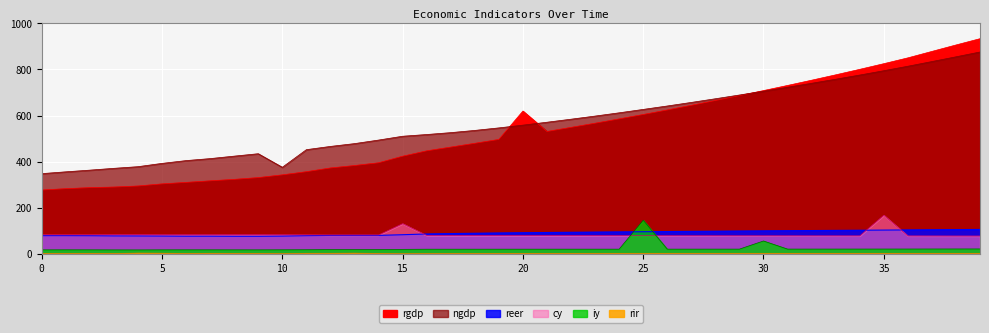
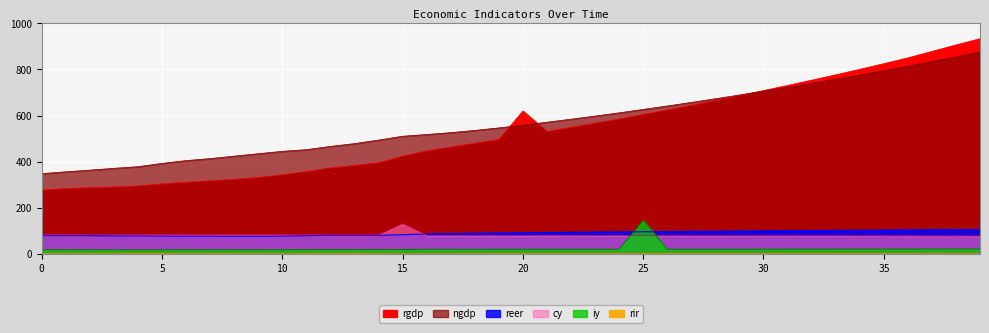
  {
    "rgdp": {
      "0": 280,
      "5": 300,
      "10": 340,
      "15": 420,
      "20": 620,
      "25": 600,
      "35": 820
    },
    "ngdp": {
      "0": 350,
      "5": 390,
-     "10": 380,
+     "10": 450,
      "15": 510,
      "20": 560,
      "25": 630,
      "35": 790
    },
    "reer": {
      "15": 80,
      "20": 90,
      "25": 100,
      "30": 100,
      "35": 100
    },
    "cy": {
      "15": 130,
      "20": 80,
      "25": 80,
      "30": 80,
-     "35": 170
+     "35": 80
    },
    "iy": {
      "0": 20,
      "5": 20,
      "10": 20,
      "15": 20,
      "20": 20,
      "25": 150,
-     "30": 60,
+     "30": 20,
      "35": 20
    },
    "rir": {
      "0": 0,
      "5": 0,
      "10": 0,
      "15": 0,
      "20": 0,
      "25": 0,
      "30": 0,
      "35": 0
    }
  }
